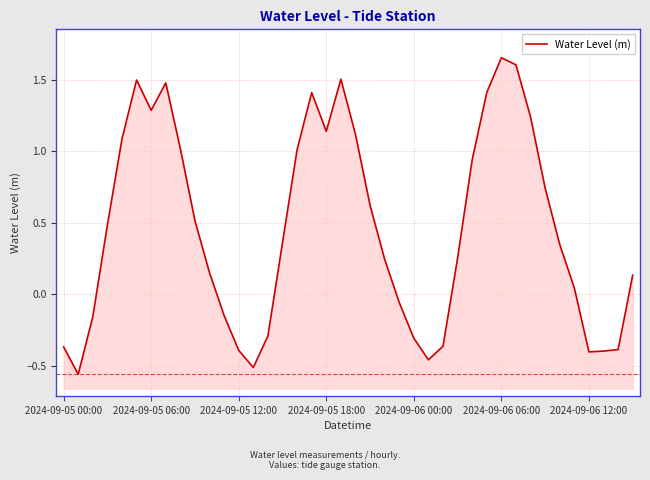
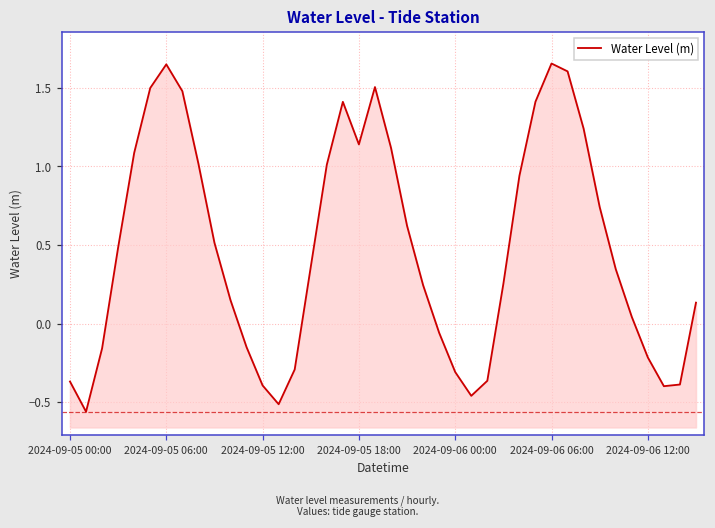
  {
    "2024-09-05 00:00": -0.37,
-   "2024-09-05 06:00": 1.29,
+   "2024-09-05 06:00": 1.65,
    "2024-09-05 12:00": -0.39,
    "2024-09-05 18:00": 1.14,
    "2024-09-06 00:00": -0.31,
    "2024-09-06 06:00": 1.65,
-   "2024-09-06 12:00": -0.40
+   "2024-09-06 12:00": -0.22
  }
